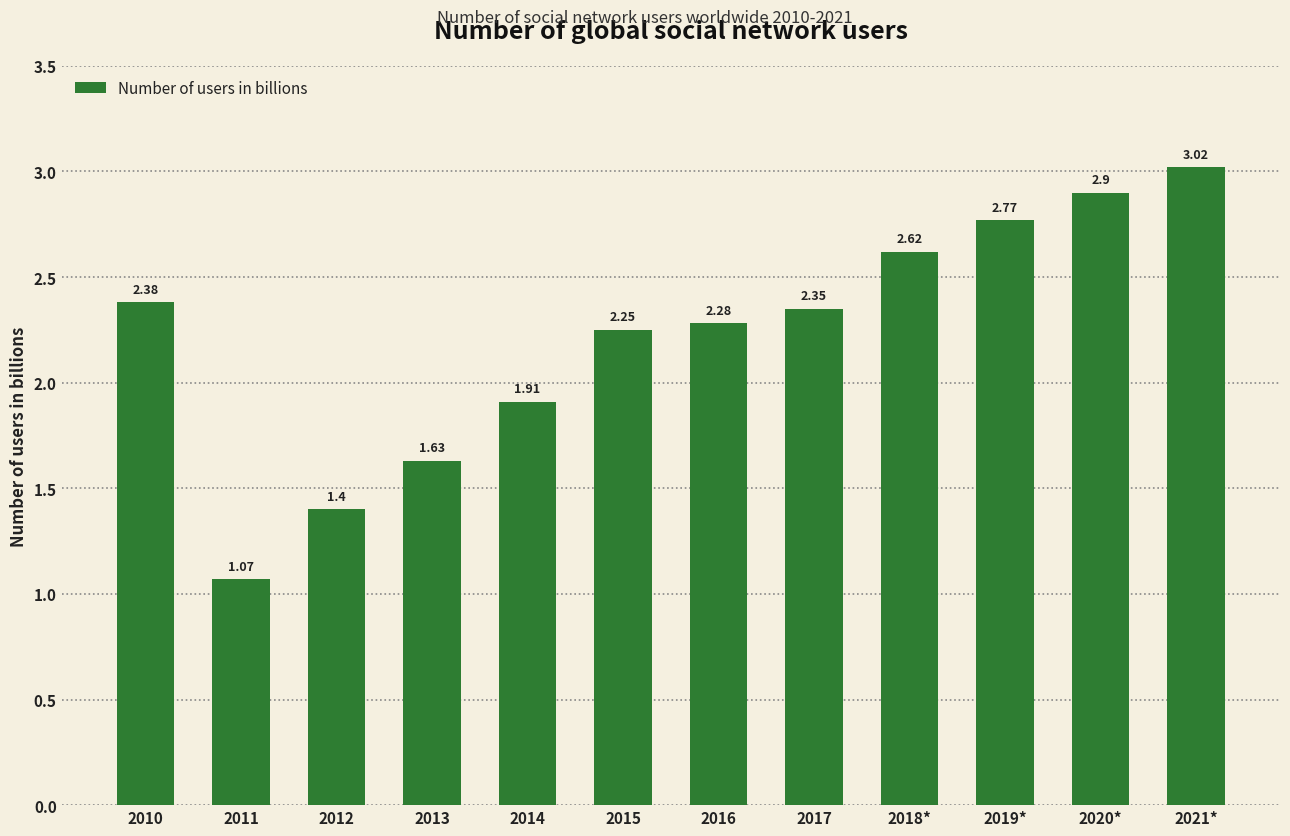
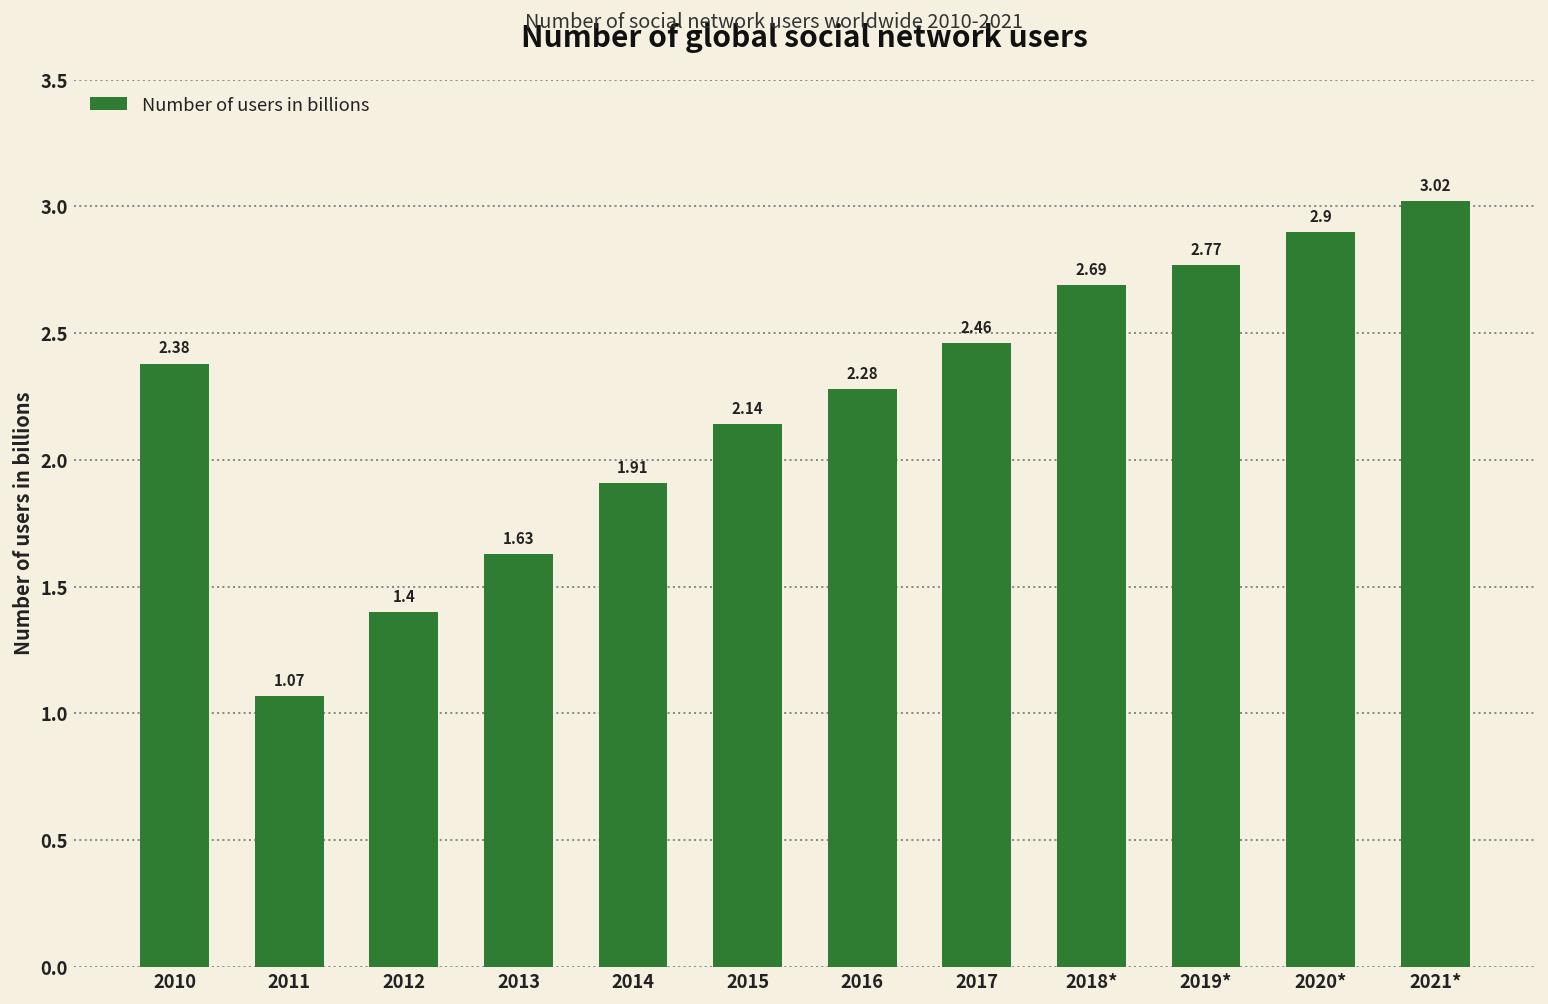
  {
    "2010": 2.38,
    "2011": 1.07,
    "2012": 1.4,
    "2013": 1.63,
    "2014": 1.91,
-   "2015": 2.25,
+   "2015": 2.14,
    "2016": 2.28,
-   "2017": 2.35,
-   "2018*": 2.62,
+   "2017": 2.46,
+   "2018*": 2.69,
    "2019*": 2.77,
    "2020*": 2.9,
    "2021*": 3.02
  }
